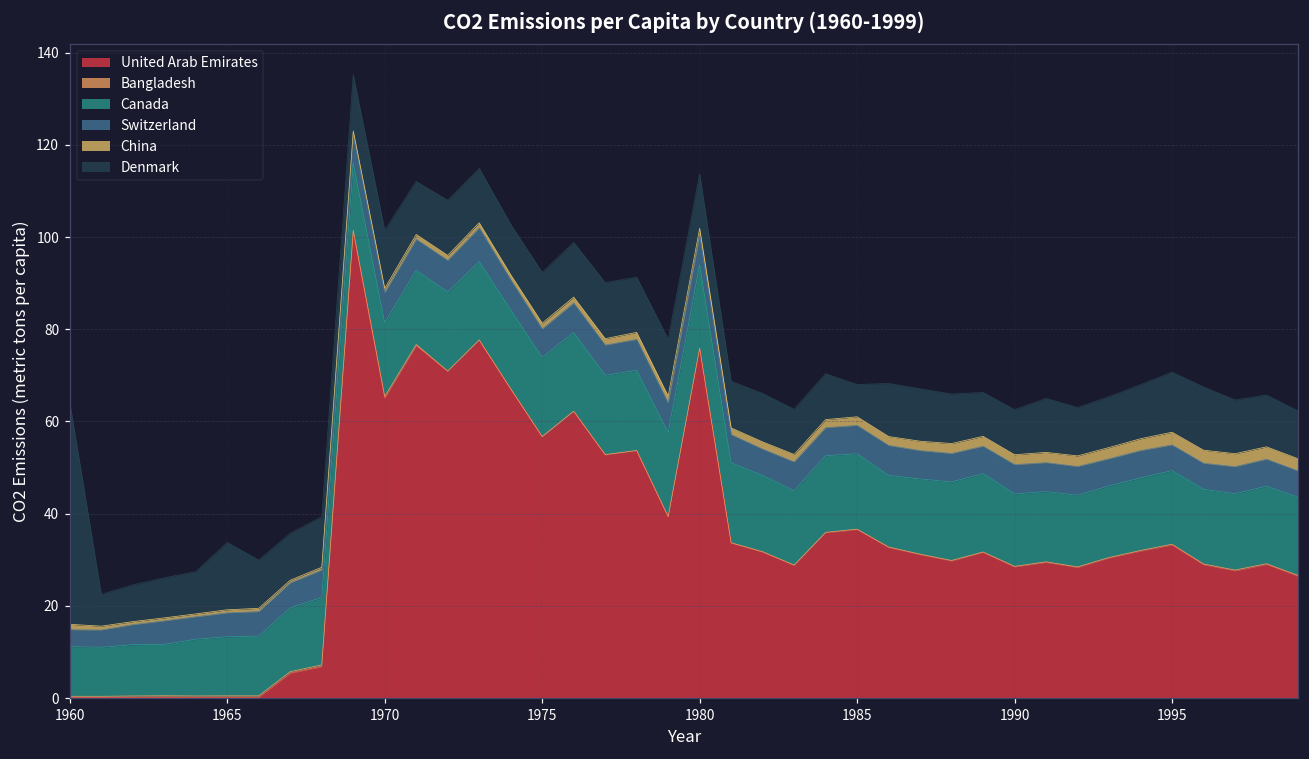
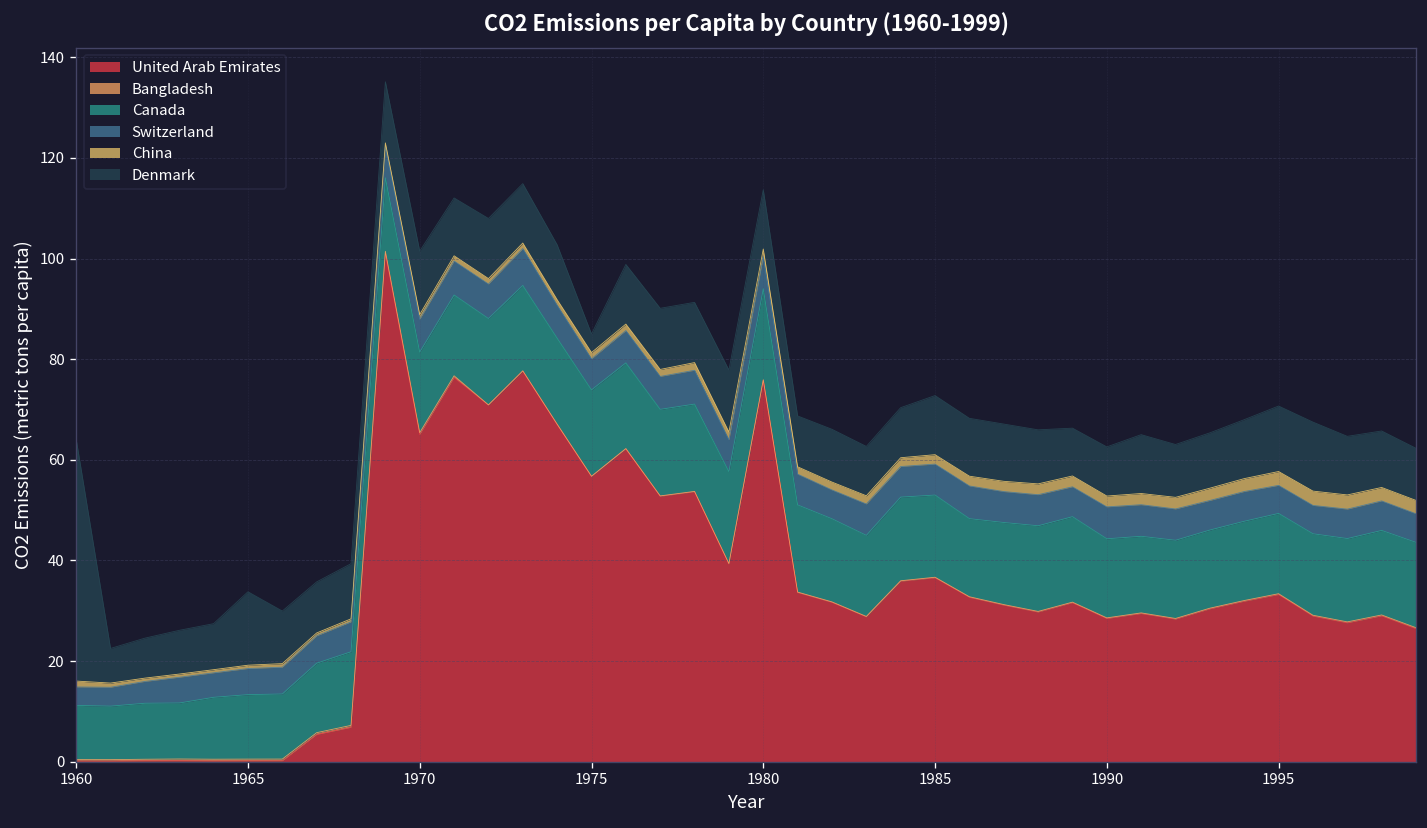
  {
    "Denmark": {
      "1960": 48,
      "1965": 15,
      "1970": 13,
-     "1975": 11,
+     "1975": 4,
      "1980": 12,
-     "1985": 7,
+     "1985": 12,
      "1990": 10,
      "1995": 13
    }
  }
